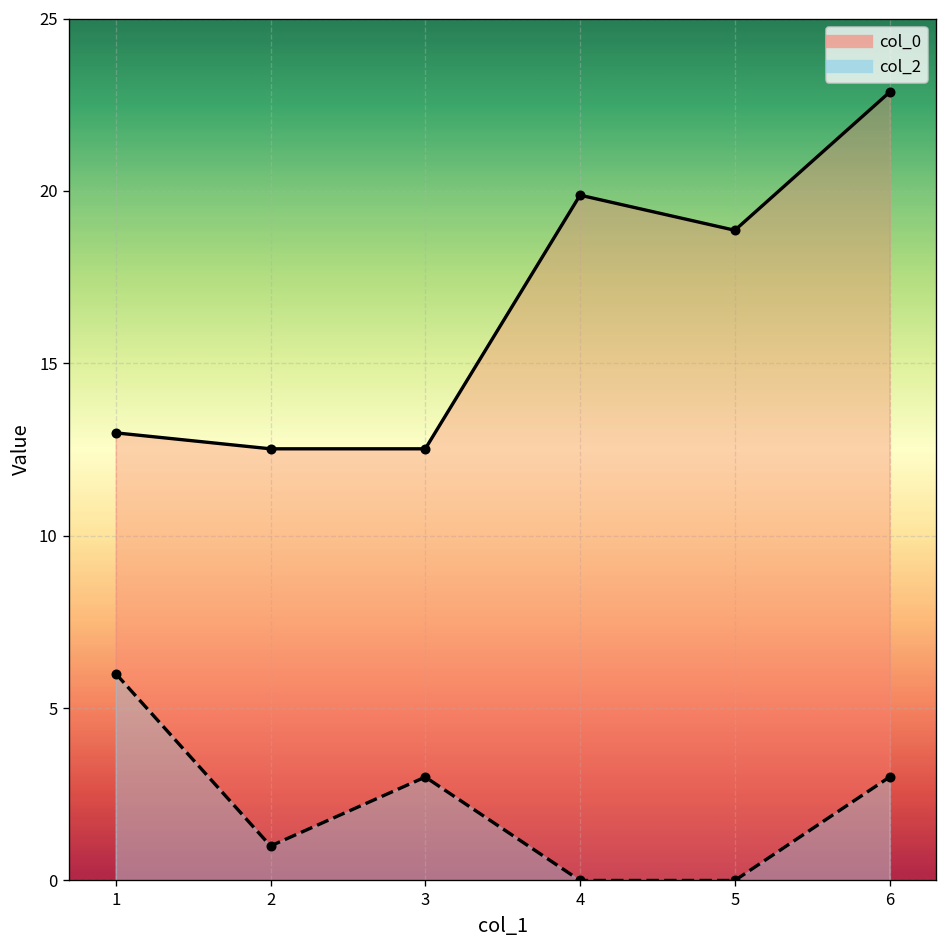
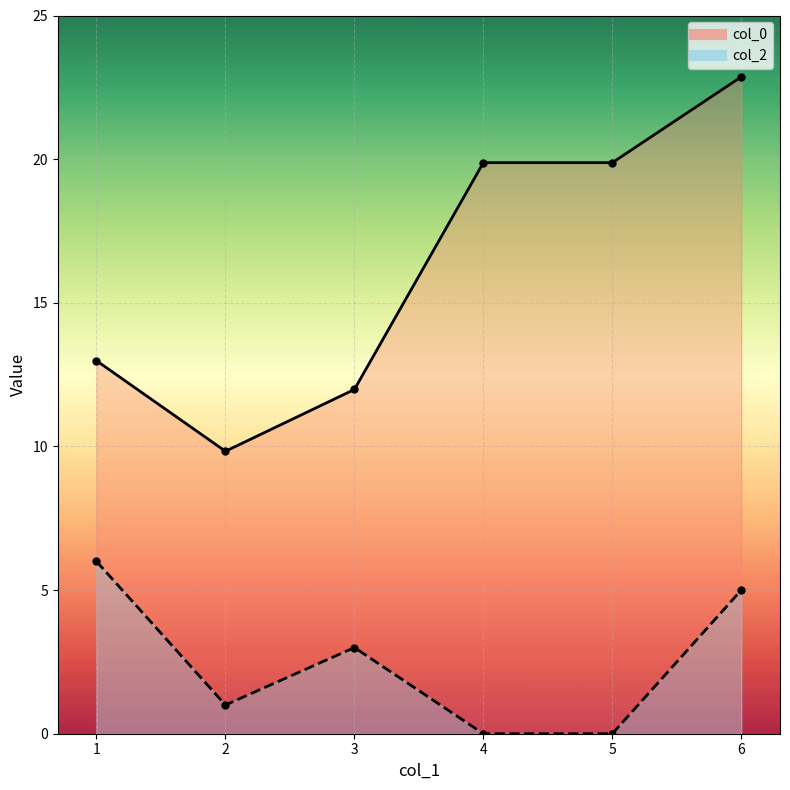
  {
    "col_0": {
      "1": 13.0,
-     "2": 12.5,
-     "3": 12.5,
+     "2": 9.8,
+     "3": 12.0,
      "4": 19.9,
-     "5": 18.9,
+     "5": 19.9,
      "6": 22.9
    },
    "col_2": {
      "1": 6,
      "2": 1,
      "3": 3,
      "4": 0,
      "5": 0,
-     "6": 3
+     "6": 5
    }
  }
